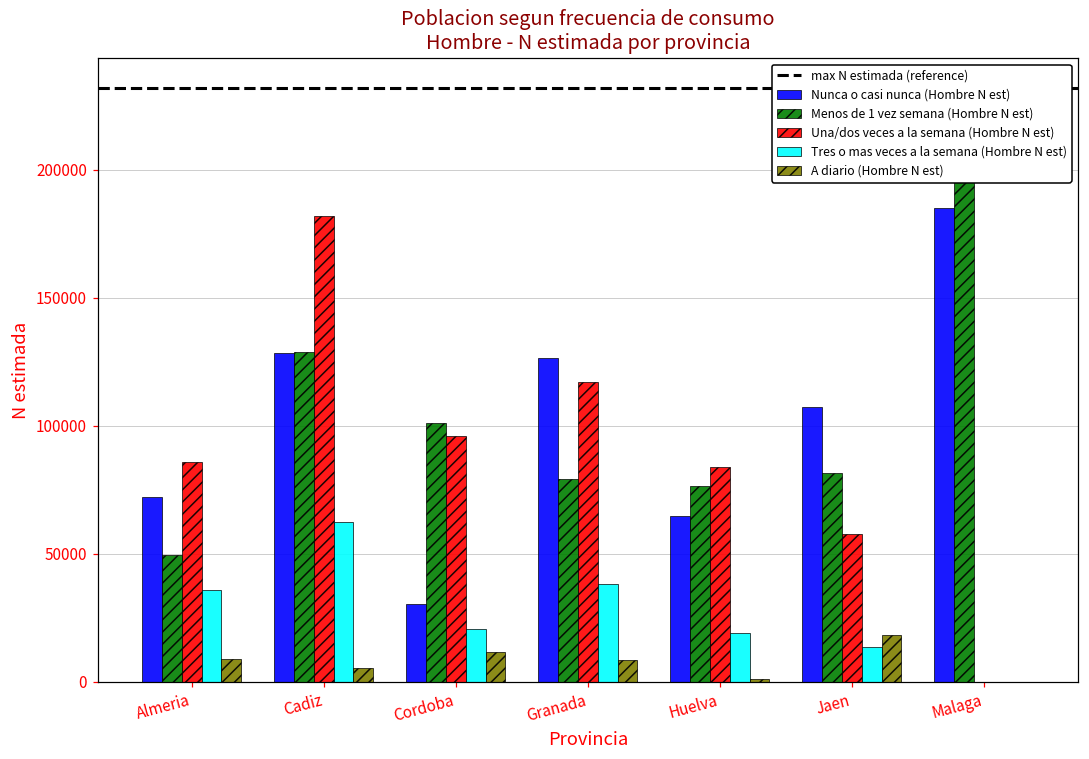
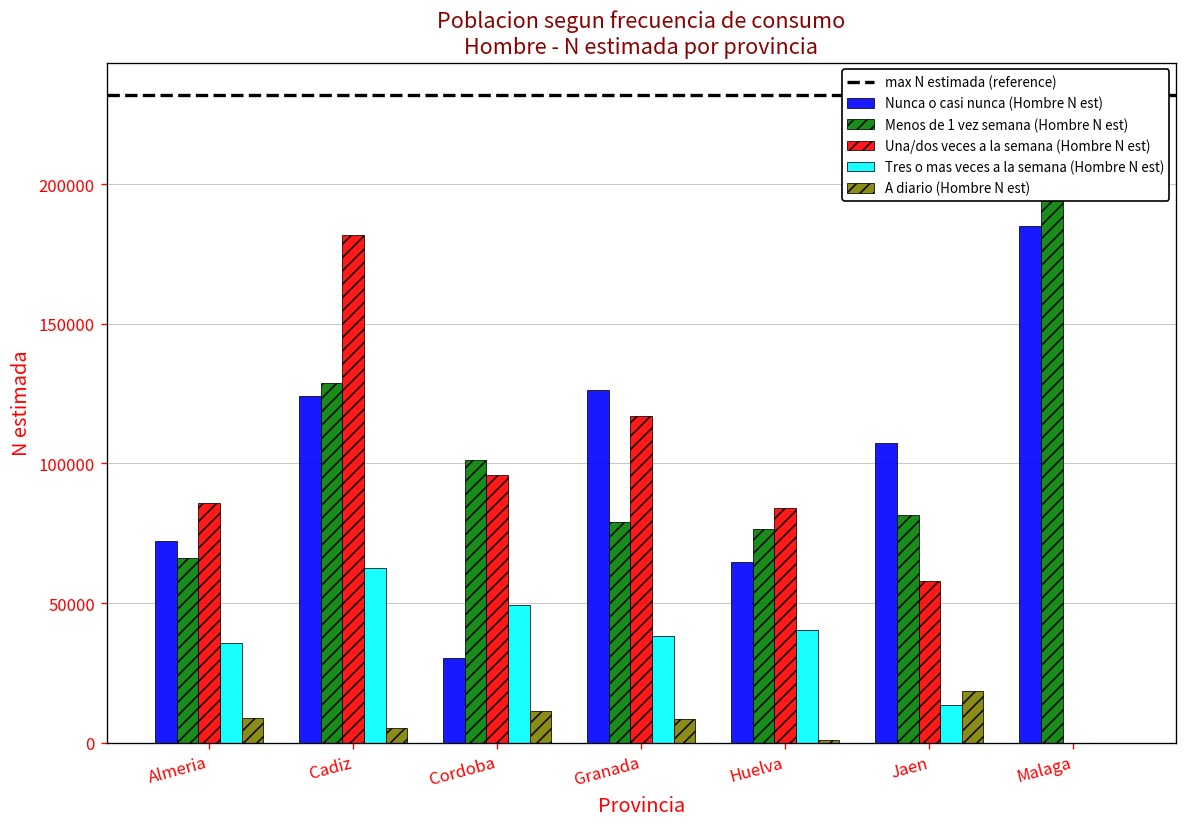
  {
    "Nunca o casi nunca (Hombre N est)": {
      "Almeria": 72000,
-     "Cadiz": 128000,
+     "Cadiz": 124000,
      "Cordoba": 30000,
      "Granada": 126000,
      "Huelva": 65000,
      "Jaen": 107000,
      "Malaga": 185000
    },
    "Menos de 1 vez semana (Hombre N est)": {
-     "Almeria": 50000,
+     "Almeria": 66000,
      "Cadiz": 129000,
      "Cordoba": 101000,
      "Granada": 79000,
      "Huelva": 76000,
      "Jaen": 82000
    },
    "Una/dos veces a la semana (Hombre N est)": {
      "Almeria": 86000,
      "Cadiz": 182000,
      "Cordoba": 96000,
      "Granada": 117000,
      "Huelva": 84000,
      "Jaen": 58000,
      "Malaga": 0
    },
    "Tres o mas veces a la semana (Hombre N est)": {
      "Almeria": 36000,
      "Cadiz": 62000,
-     "Cordoba": 21000,
+     "Cordoba": 49000,
      "Granada": 38000,
-     "Huelva": 19000,
+     "Huelva": 40000,
      "Jaen": 13000,
      "Malaga": 0
    },
    "A diario (Hombre N est)": {
      "Almeria": 9000,
      "Cadiz": 5000,
      "Cordoba": 11000,
      "Granada": 8000,
      "Jaen": 18000,
      "Malaga": 0
    }
  }
